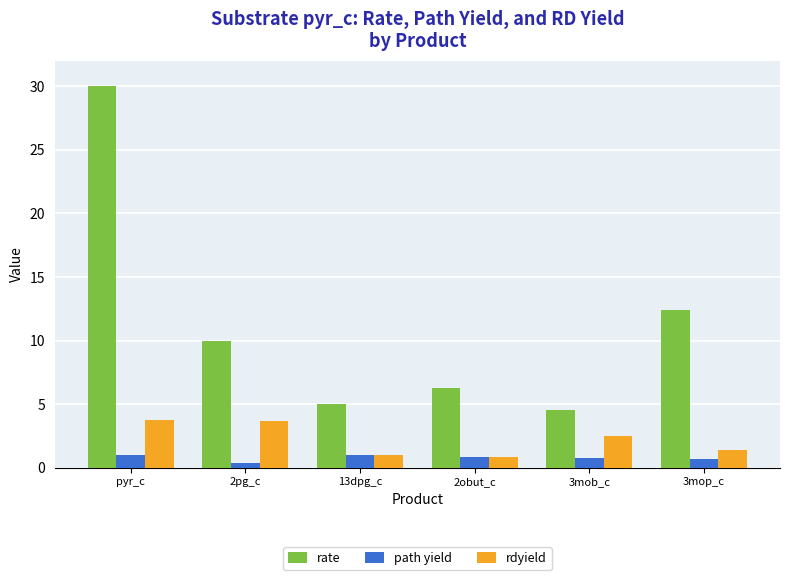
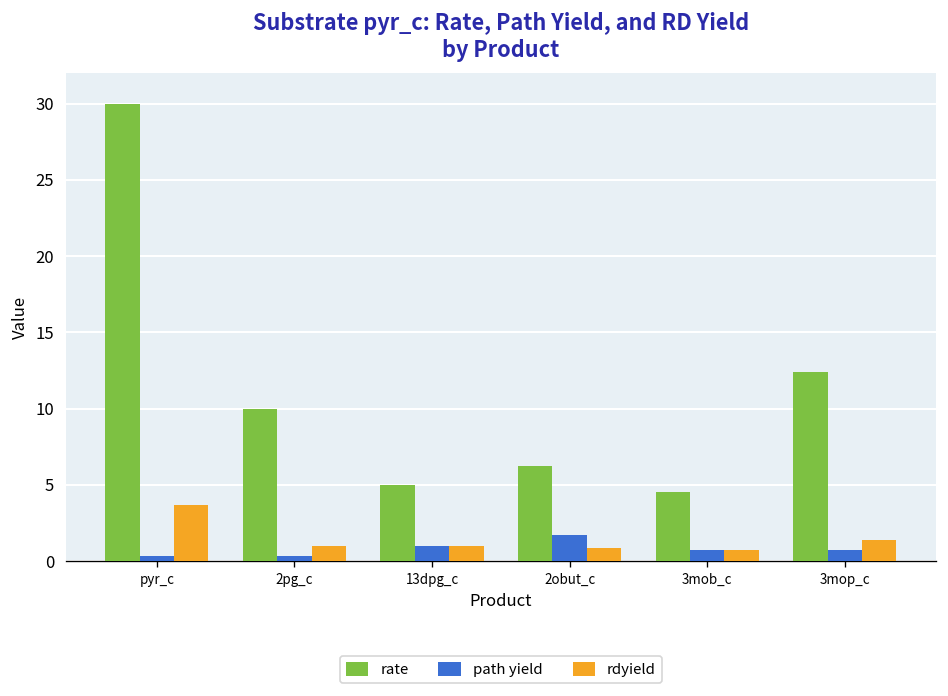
  {
    "rate": {
      "pyr_c": 30.0,
      "2pg_c": 10.0,
      "13dpg_c": 5.0,
      "2obut_c": 6.2,
      "3mob_c": 4.5,
      "3mop_c": 12.4
    },
    "path yield": {
-     "pyr_c": 1.0,
+     "pyr_c": 0.3,
      "2pg_c": 0.4,
      "13dpg_c": 1.0,
-     "2obut_c": 0.8,
+     "2obut_c": 1.7,
      "3mob_c": 0.8,
      "3mop_c": 0.7
    },
    "rdyield": {
      "pyr_c": 3.7,
-     "2pg_c": 3.7,
+     "2pg_c": 1.0,
      "13dpg_c": 1.0,
      "2obut_c": 0.8,
-     "3mob_c": 2.5,
+     "3mob_c": 0.8,
      "3mop_c": 1.4
    }
  }
